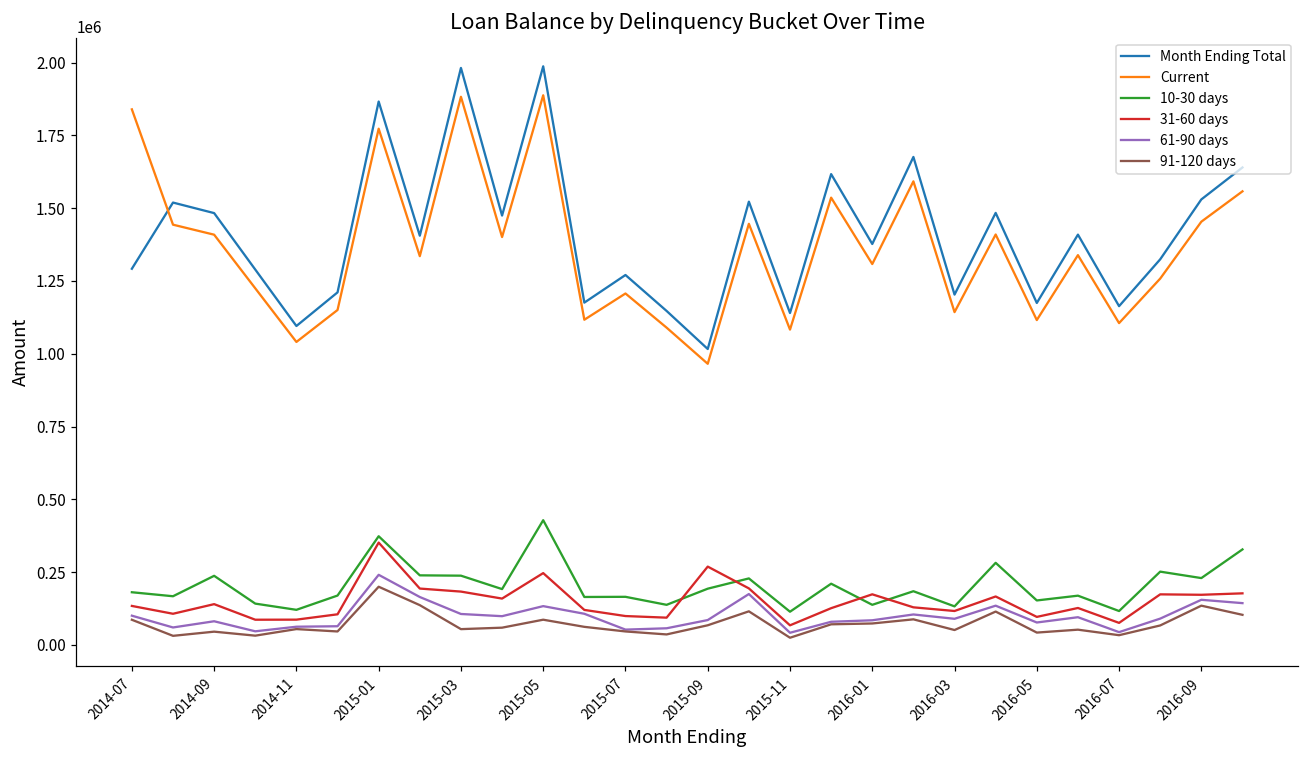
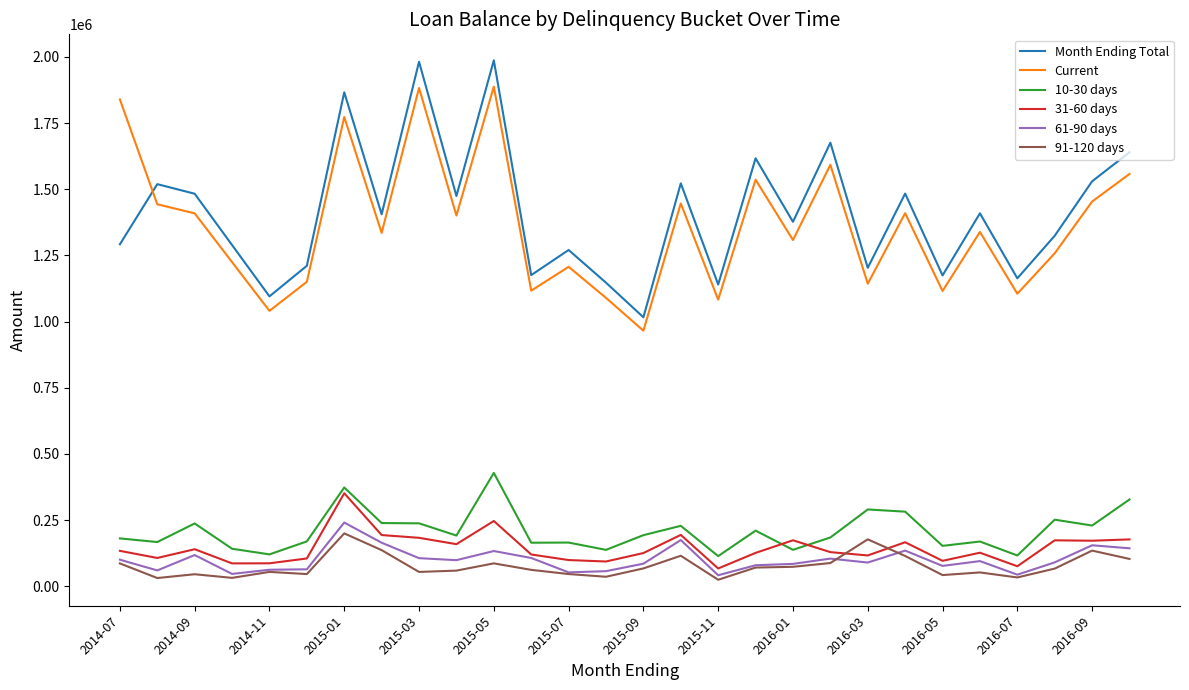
  {
    "Month Ending Total": {
      "2014-07": 1290000,
      "2014-09": 1480000,
      "2014-11": 1100000,
      "2015-01": 1870000,
      "2015-03": 1980000,
      "2015-05": 1990000,
      "2015-07": 1270000,
      "2015-09": 1020000,
      "2015-11": 1140000,
      "2016-01": 1380000,
      "2016-03": 1200000,
      "2016-05": 1170000,
      "2016-07": 1160000,
      "2016-09": 1530000
    },
    "Current": {
      "2014-07": 1840000,
      "2014-09": 1410000,
      "2014-11": 1040000,
      "2015-01": 1770000,
      "2015-03": 1880000,
      "2015-05": 1890000,
      "2015-07": 1210000,
      "2015-09": 970000,
      "2015-11": 1080000,
      "2016-01": 1310000,
      "2016-03": 1140000,
      "2016-05": 1120000,
      "2016-07": 1110000,
      "2016-09": 1450000
    },
    "10-30 days": {
      "2014-07": 180000,
      "2014-09": 240000,
      "2014-11": 120000,
      "2015-01": 370000,
      "2015-03": 240000,
      "2015-05": 430000,
      "2015-07": 170000,
      "2015-09": 190000,
      "2015-11": 110000,
      "2016-01": 140000,
-     "2016-03": 130000,
+     "2016-03": 290000,
      "2016-05": 150000,
      "2016-07": 120000,
      "2016-09": 230000
    },
    "31-60 days": {
      "2014-07": 130000,
      "2014-09": 140000,
      "2014-11": 90000,
      "2015-01": 350000,
      "2015-03": 180000,
      "2015-05": 250000,
      "2015-07": 100000,
-     "2015-09": 270000,
+     "2015-09": 130000,
      "2015-11": 70000,
      "2016-01": 170000,
      "2016-03": 120000,
      "2016-05": 100000,
      "2016-07": 80000,
      "2016-09": 170000
    },
    "61-90 days": {
      "2014-07": 100000,
-     "2014-09": 80000,
+     "2014-09": 120000,
      "2015-01": 240000,
      "2015-03": 110000,
      "2015-05": 130000,
      "2015-09": 90000,
      "2015-11": 40000,
      "2016-01": 80000,
      "2016-03": 90000,
      "2016-05": 80000,
      "2016-07": 40000,
      "2016-09": 150000
    },
    "91-120 days": {
      "2014-07": 90000,
      "2014-09": 50000,
      "2015-01": 200000,
      "2015-03": 50000,
      "2015-05": 90000,
      "2015-09": 70000,
      "2015-11": 20000,
      "2016-01": 70000,
-     "2016-03": 50000,
+     "2016-03": 180000,
      "2016-05": 40000,
      "2016-07": 30000,
      "2016-09": 130000
    }
  }
